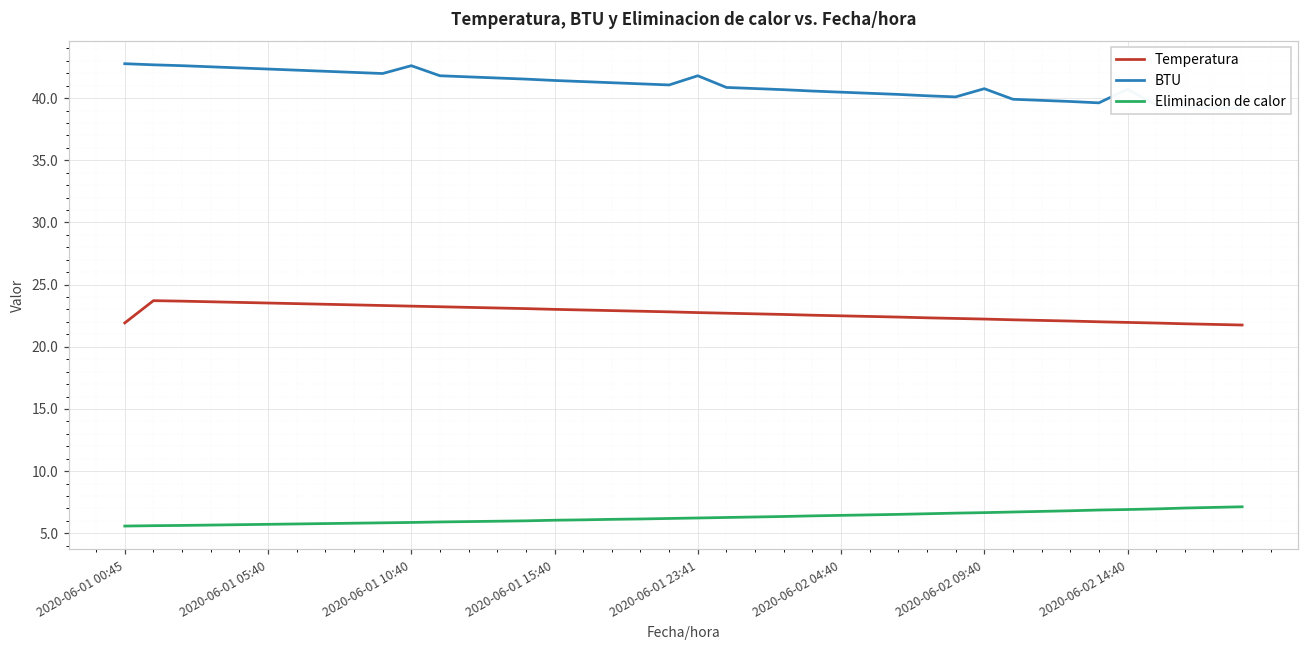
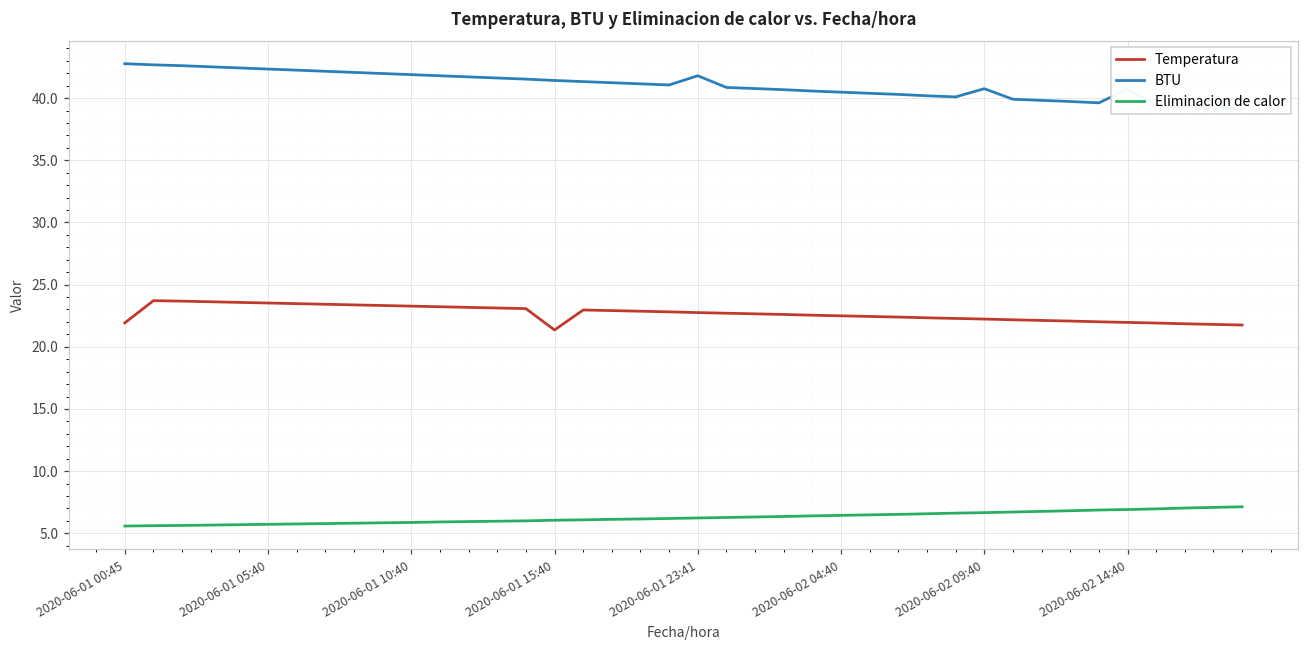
  {
    "Temperatura": {
      "2020-06-01 00:45": 21.9,
      "2020-06-01 05:40": 23.5,
      "2020-06-01 10:40": 23.3,
-     "2020-06-01 15:40": 23.0,
+     "2020-06-01 15:40": 21.4,
      "2020-06-01 23:41": 22.8,
      "2020-06-02 04:40": 22.5,
      "2020-06-02 09:40": 22.2,
      "2020-06-02 14:40": 22.0
    },
    "BTU": {
      "2020-06-01 00:45": 42.8,
      "2020-06-01 05:40": 42.3,
-     "2020-06-01 10:40": 42.6,
+     "2020-06-01 10:40": 41.9,
      "2020-06-01 15:40": 41.4,
      "2020-06-01 23:41": 41.8,
      "2020-06-02 04:40": 40.5,
      "2020-06-02 09:40": 40.8
    },
    "Eliminacion de calor": {
      "2020-06-01 00:45": 5.6,
      "2020-06-01 05:40": 5.7,
      "2020-06-01 10:40": 5.9,
      "2020-06-01 15:40": 6.1,
      "2020-06-01 23:41": 6.2,
      "2020-06-02 04:40": 6.4,
      "2020-06-02 09:40": 6.7,
      "2020-06-02 14:40": 6.9
    }
  }
